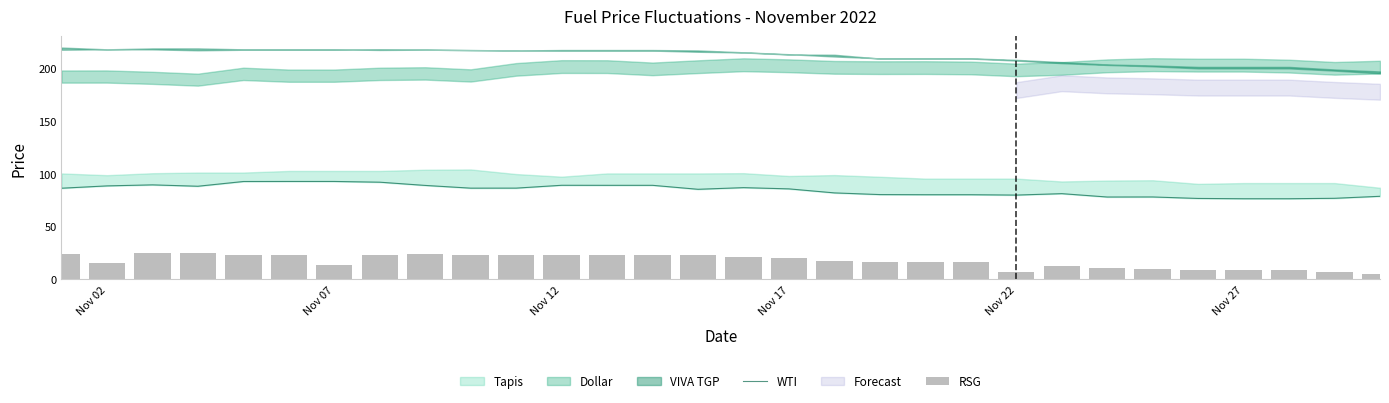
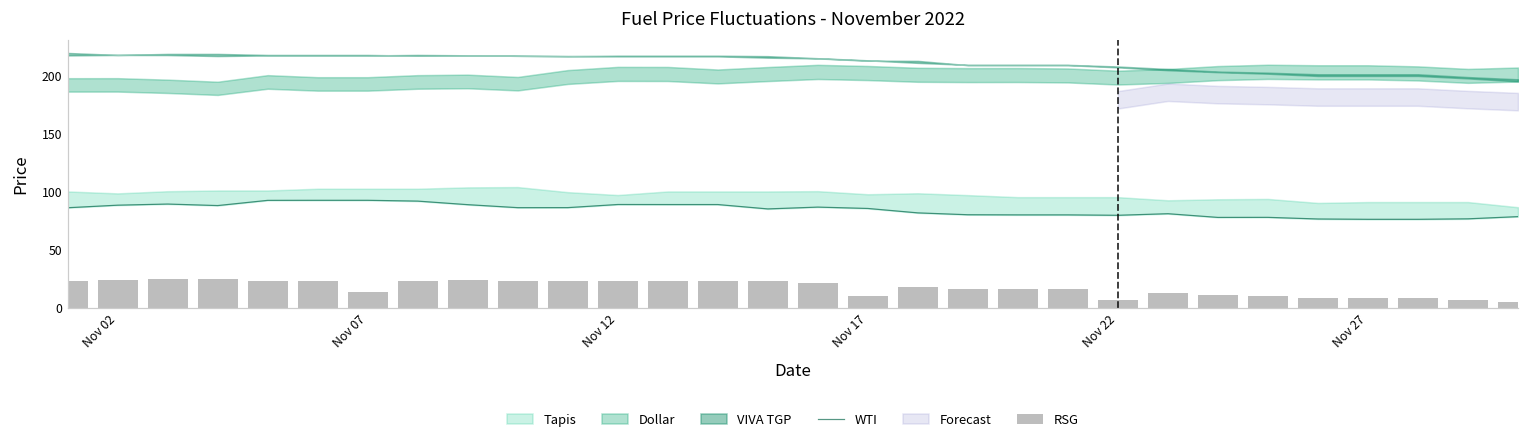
  {
    "RSG": {
-     "Nov 02": 16,
+     "Nov 02": 24,
      "Nov 07": 14,
      "Nov 12": 23,
-     "Nov 17": 20,
+     "Nov 17": 10,
      "Nov 22": 7,
      "Nov 27": 9
    }
  }
